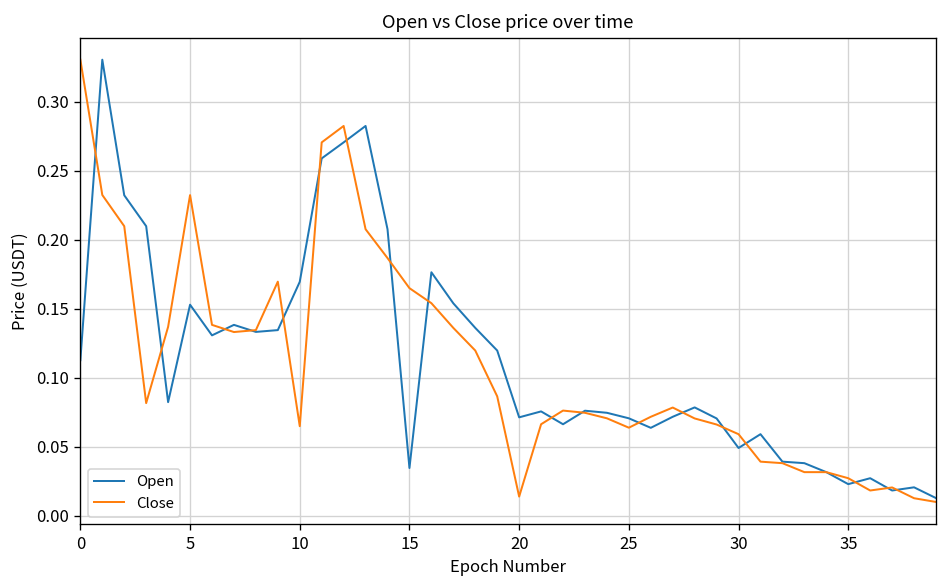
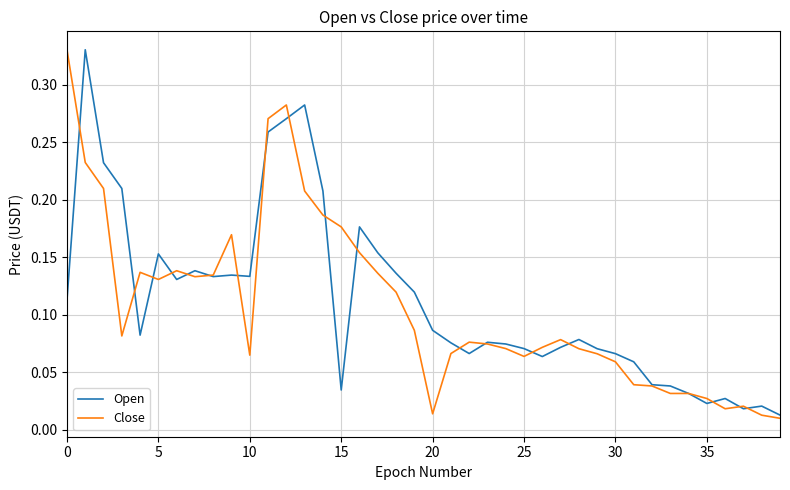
  {
    "Open": {
      "0": 0.113,
      "5": 0.153,
-     "10": 0.170,
+     "10": 0.134,
      "15": 0.035,
-     "20": 0.071,
+     "20": 0.087,
      "25": 0.071,
-     "30": 0.049,
+     "30": 0.066,
      "35": 0.023
    },
    "Close": {
      "0": 0.331,
-     "5": 0.232,
+     "5": 0.131,
      "10": 0.065,
-     "15": 0.165,
+     "15": 0.177,
      "20": 0.014,
      "25": 0.064,
      "30": 0.059,
      "35": 0.027
    }
  }
